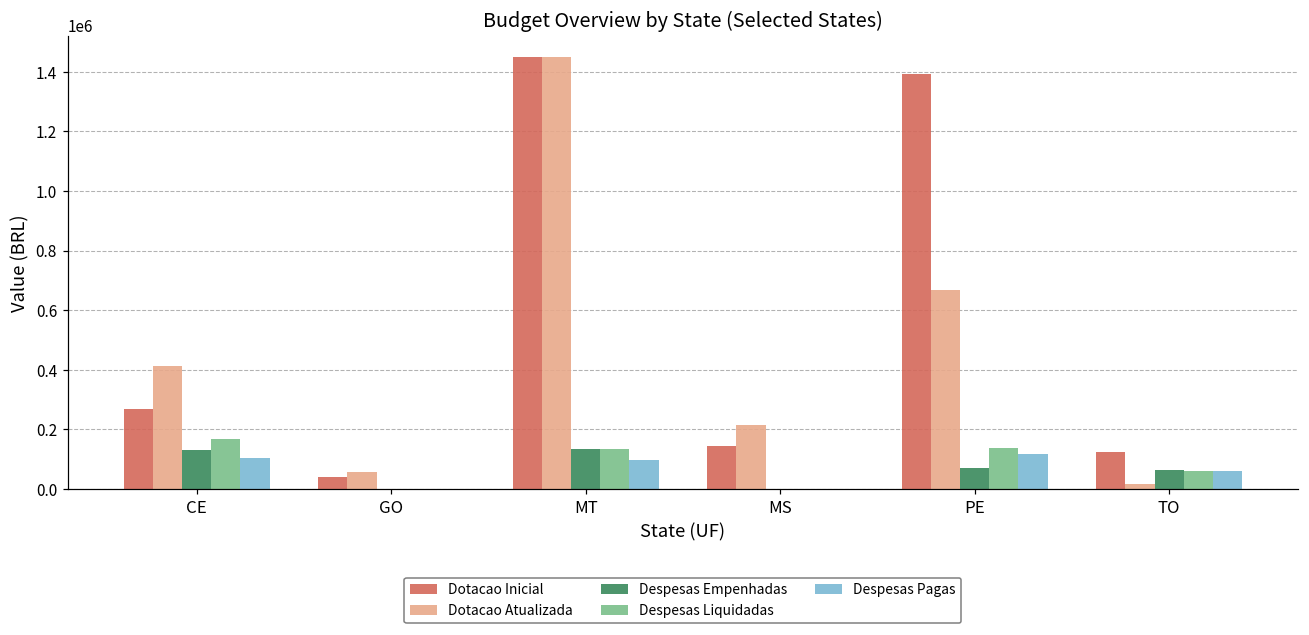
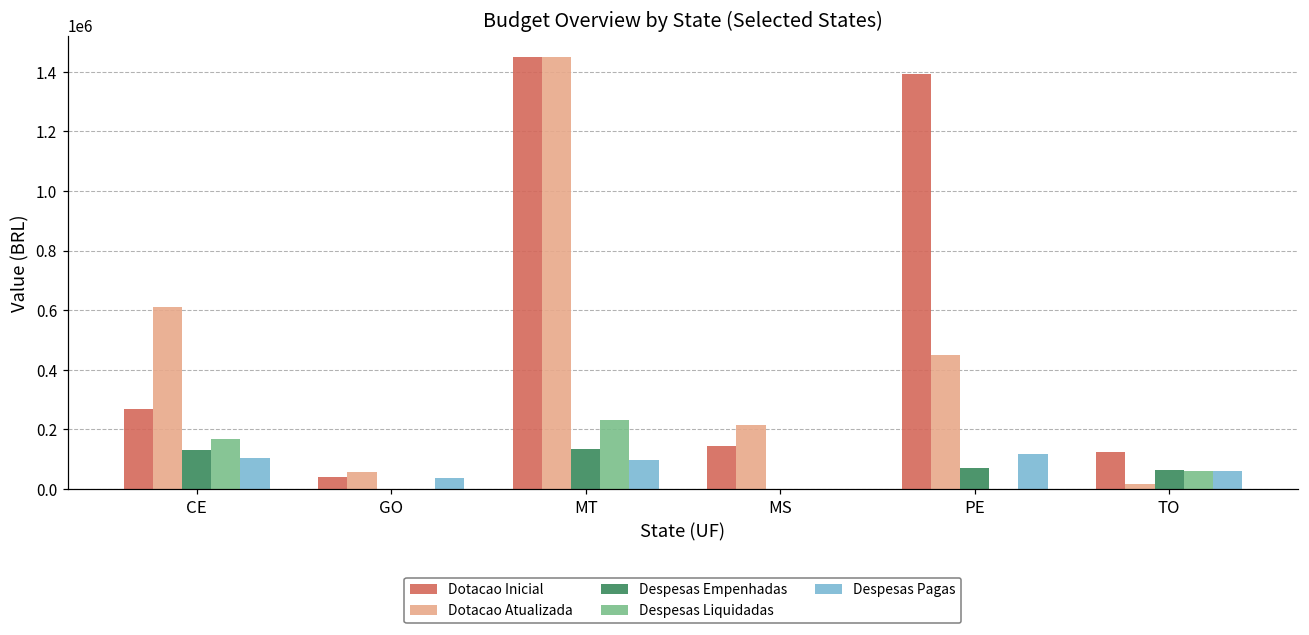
  {
    "Dotacao Inicial": {
      "CE": 270000,
      "GO": 40000,
      "MT": 1450000,
      "MS": 140000,
      "PE": 1390000,
      "TO": 130000
    },
    "Dotacao Atualizada": {
-     "CE": 410000,
+     "CE": 610000,
      "GO": 60000,
      "MT": 1450000,
      "MS": 220000,
-     "PE": 670000,
+     "PE": 450000,
      "TO": 20000
    },
    "Despesas Empenhadas": {
      "CE": 130000,
      "MT": 130000,
      "MS": 0,
      "PE": 70000,
      "TO": 60000
    },
    "Despesas Liquidadas": {
      "CE": 170000,
-     "MT": 130000,
+     "MT": 230000,
      "MS": 0,
-     "PE": 140000,
+     "PE": 0,
      "TO": 60000
    },
    "Despesas Pagas": {
      "CE": 110000,
-     "GO": 0,
+     "GO": 40000,
      "MT": 100000,
      "MS": 0,
      "PE": 120000,
      "TO": 60000
    }
  }
